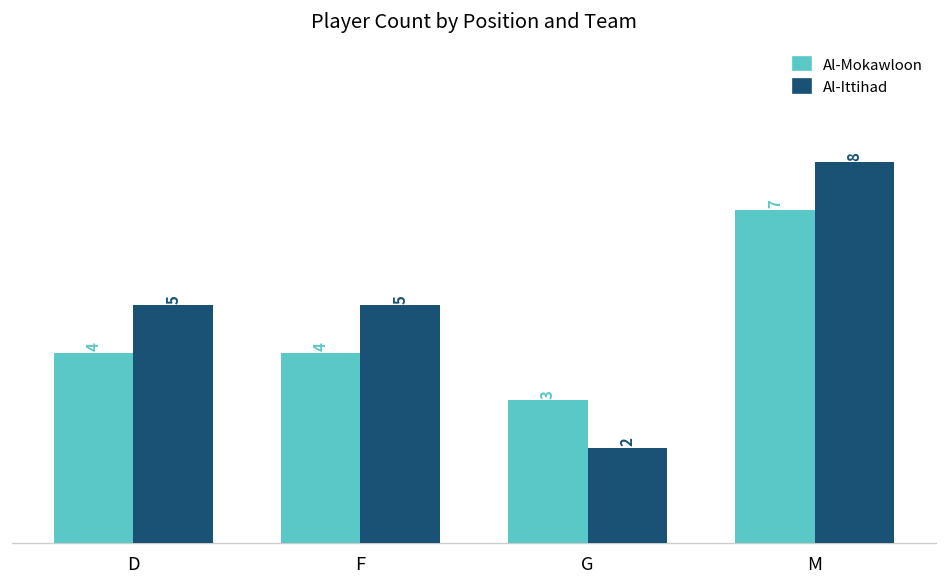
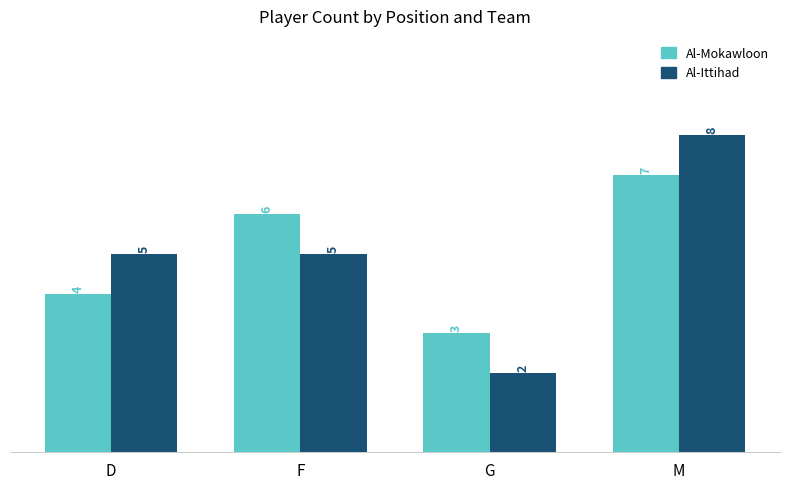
  {
    "Al-Mokawloon": {
      "D": 4,
-     "F": 4,
+     "F": 6,
      "G": 3,
      "M": 7
    },
    "Al-Ittihad": {
      "D": 5,
      "F": 5,
      "G": 2,
      "M": 8
    }
  }
